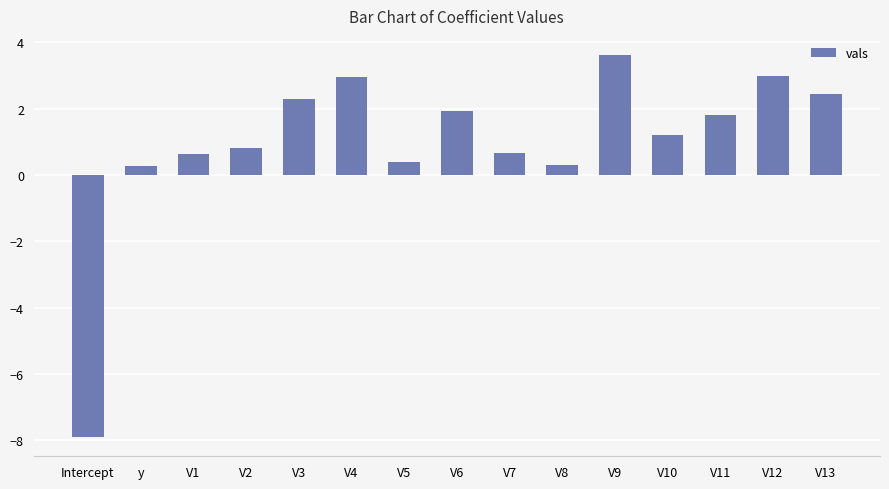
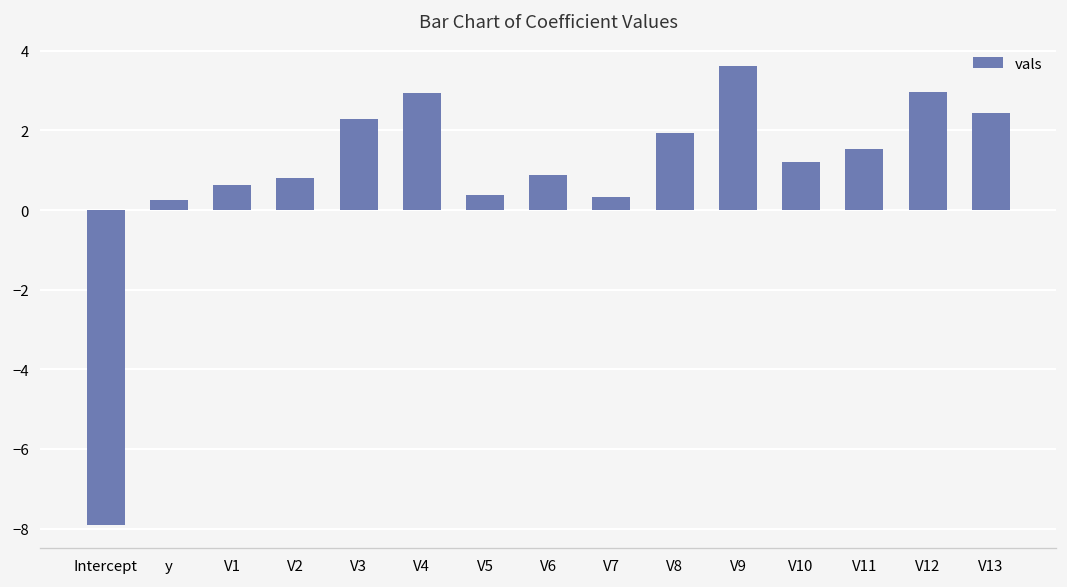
  {
    "Intercept": -7.9,
    "y": 0.3,
    "V1": 0.6,
    "V2": 0.8,
    "V3": 2.3,
    "V4": 3.0,
    "V5": 0.4,
-   "V6": 1.9,
-   "V7": 0.7,
-   "V8": 0.3,
+   "V6": 0.9,
+   "V7": 0.3,
+   "V8": 1.9,
    "V9": 3.6,
    "V10": 1.2,
-   "V11": 1.8,
+   "V11": 1.5,
    "V12": 3.0,
    "V13": 2.4
  }
